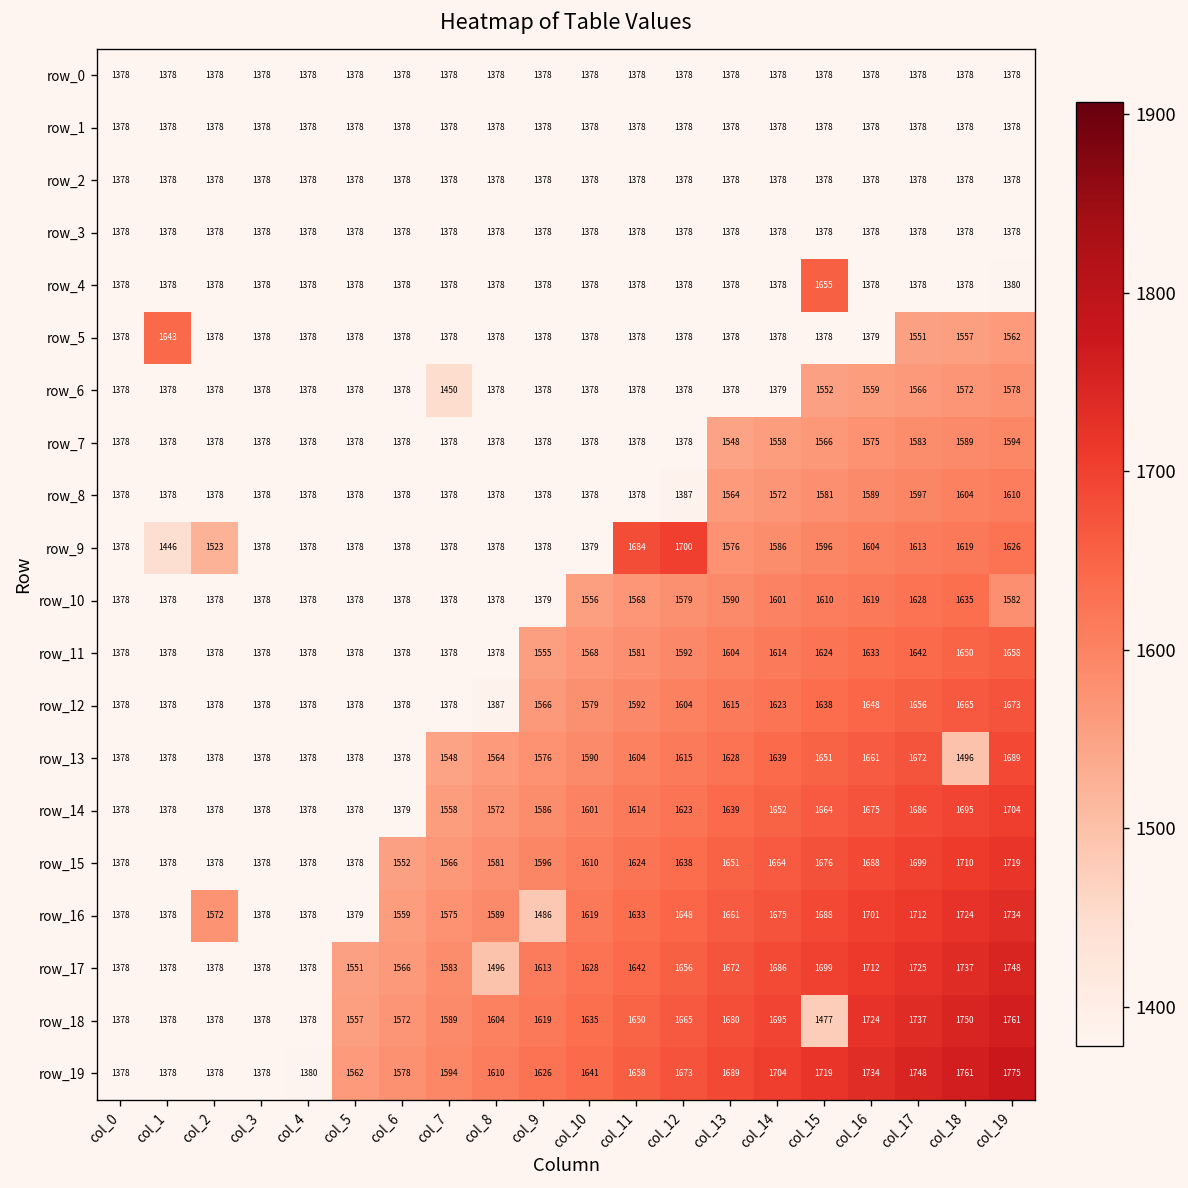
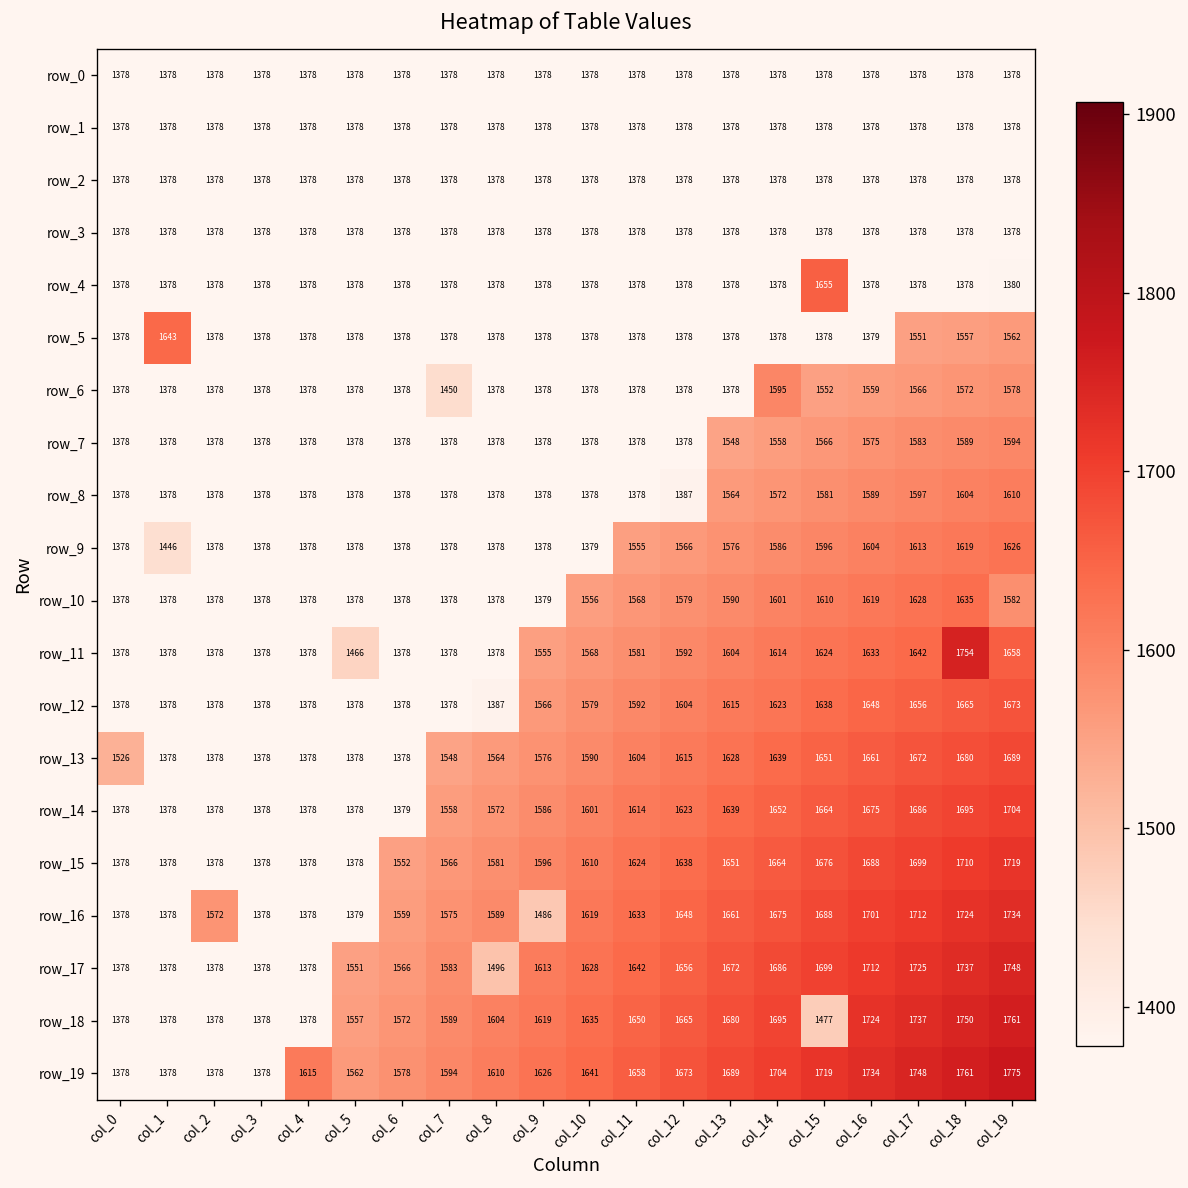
  {
    "row_6": {
      "col_0": 1378,
      "col_1": 1378,
      "col_2": 1378,
      "col_3": 1378,
      "col_4": 1378,
      "col_5": 1378,
      "col_6": 1378,
      "col_7": 1450,
      "col_8": 1378,
      "col_9": 1378,
      "col_10": 1378,
      "col_11": 1378,
      "col_12": 1378,
      "col_13": 1378,
-     "col_14": 1379,
+     "col_14": 1595,
      "col_15": 1552,
      "col_16": 1559,
      "col_17": 1566,
      "col_18": 1572,
      "col_19": 1578
    },
    "row_9": {
      "col_0": 1378,
      "col_1": 1446,
-     "col_2": 1523,
+     "col_2": 1378,
      "col_3": 1378,
      "col_4": 1378,
      "col_5": 1378,
      "col_6": 1378,
      "col_7": 1378,
      "col_8": 1378,
      "col_9": 1378,
      "col_10": 1379,
-     "col_11": 1684,
-     "col_12": 1700,
+     "col_11": 1555,
+     "col_12": 1566,
      "col_13": 1576,
      "col_14": 1586,
      "col_15": 1596,
      "col_16": 1604,
      "col_17": 1613,
      "col_18": 1619,
      "col_19": 1626
    },
    "row_11": {
      "col_0": 1378,
      "col_1": 1378,
      "col_2": 1378,
      "col_3": 1378,
      "col_4": 1378,
-     "col_5": 1378,
+     "col_5": 1466,
      "col_6": 1378,
      "col_7": 1378,
      "col_8": 1378,
      "col_9": 1555,
      "col_10": 1568,
      "col_11": 1581,
      "col_12": 1592,
      "col_13": 1604,
      "col_14": 1614,
      "col_15": 1624,
      "col_16": 1633,
      "col_17": 1642,
-     "col_18": 1650,
+     "col_18": 1754,
      "col_19": 1658
    },
    "row_13": {
-     "col_0": 1378,
+     "col_0": 1526,
      "col_1": 1378,
      "col_2": 1378,
      "col_3": 1378,
      "col_4": 1378,
      "col_5": 1378,
      "col_6": 1378,
      "col_7": 1548,
      "col_8": 1564,
      "col_9": 1576,
      "col_10": 1590,
      "col_11": 1604,
      "col_12": 1615,
      "col_13": 1628,
      "col_14": 1639,
      "col_15": 1651,
      "col_16": 1661,
      "col_17": 1672,
-     "col_18": 1496,
+     "col_18": 1680,
      "col_19": 1689
    },
    "row_19": {
      "col_0": 1378,
      "col_1": 1378,
      "col_2": 1378,
      "col_3": 1378,
-     "col_4": 1380,
+     "col_4": 1615,
      "col_5": 1562,
      "col_6": 1578,
      "col_7": 1594,
      "col_8": 1610,
      "col_9": 1626,
      "col_10": 1641,
      "col_11": 1658,
      "col_12": 1673,
      "col_13": 1689,
      "col_14": 1704,
      "col_15": 1719,
      "col_16": 1734,
      "col_17": 1748,
      "col_18": 1761,
      "col_19": 1775
    }
  }
